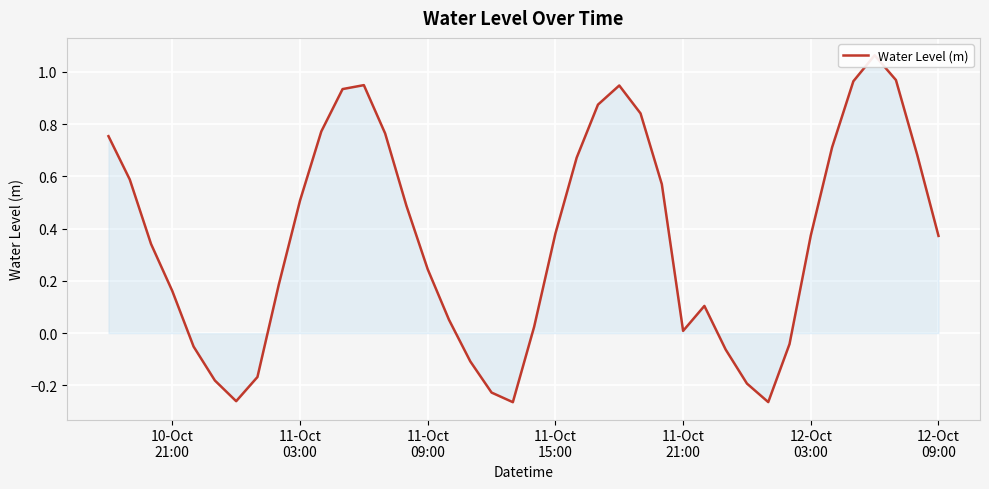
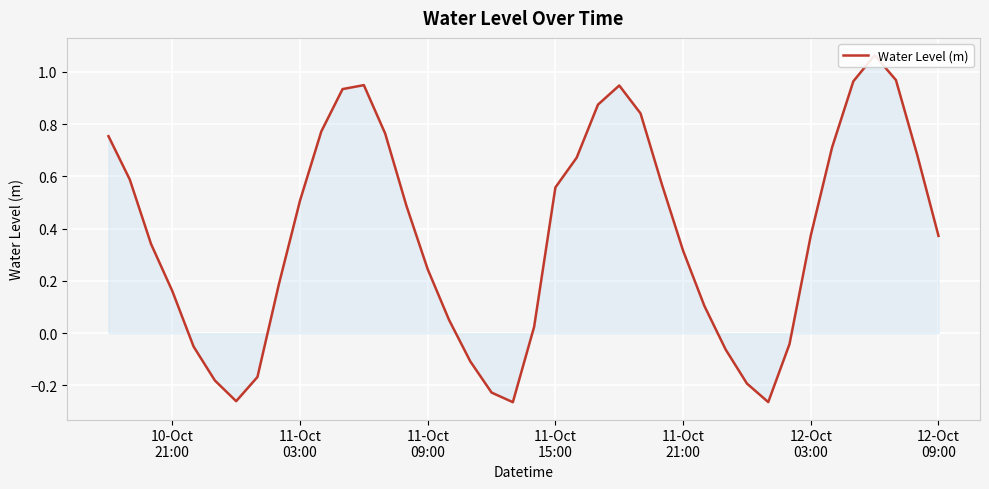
  {
    "Water Level (m)": {
-     "11-Oct 15:00": 0.38,
-     "11-Oct 21:00": 0.01
+     "11-Oct 15:00": 0.56,
+     "11-Oct 21:00": 0.32
    }
  }
